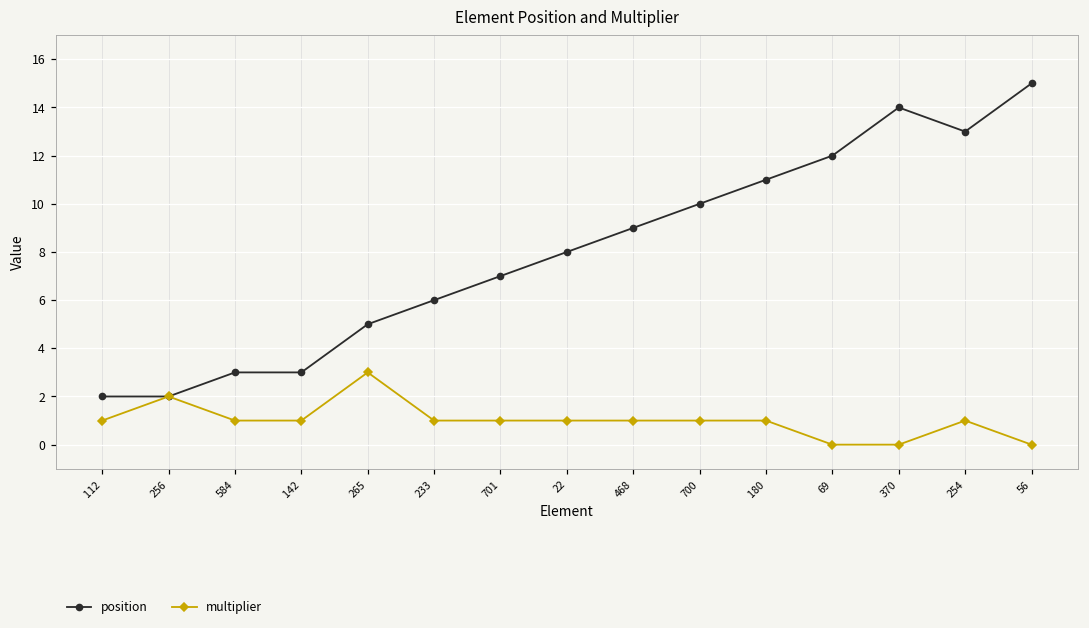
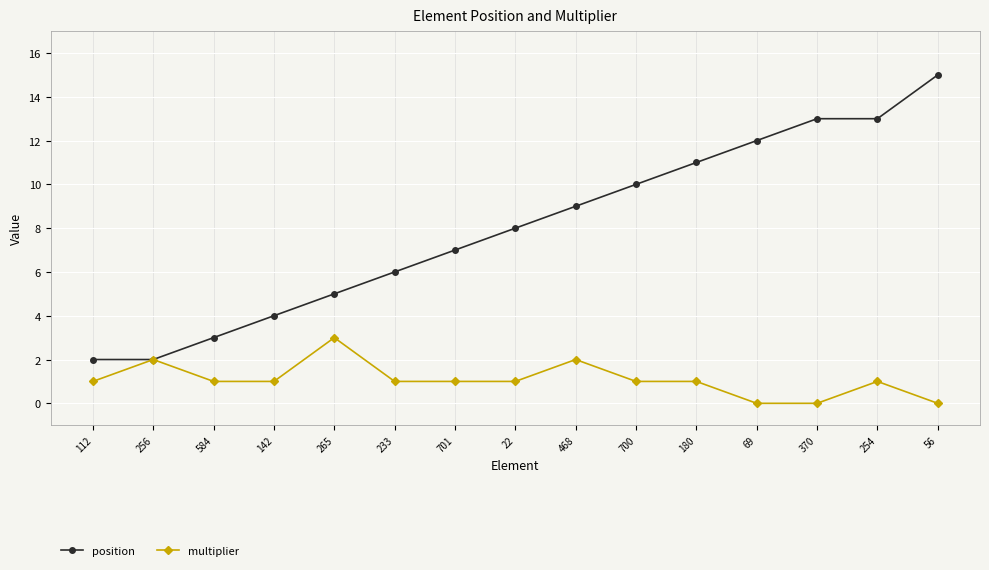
  {
    "position": {
      "112": 2,
      "584": 3,
-     "142": 3,
+     "142": 4,
      "265": 5,
      "233": 6,
      "701": 7,
      "22": 8,
      "468": 9,
      "700": 10,
      "180": 11,
      "69": 12,
-     "370": 14,
+     "370": 13,
      "254": 13,
      "56": 15
    },
    "multiplier": {
      "112": 1,
      "584": 1,
      "142": 1,
      "265": 3,
      "233": 1,
      "701": 1,
      "22": 1,
-     "468": 1,
+     "468": 2,
      "700": 1,
      "180": 1,
      "69": 0,
      "370": 0,
      "254": 1,
      "56": 0
    }
  }
